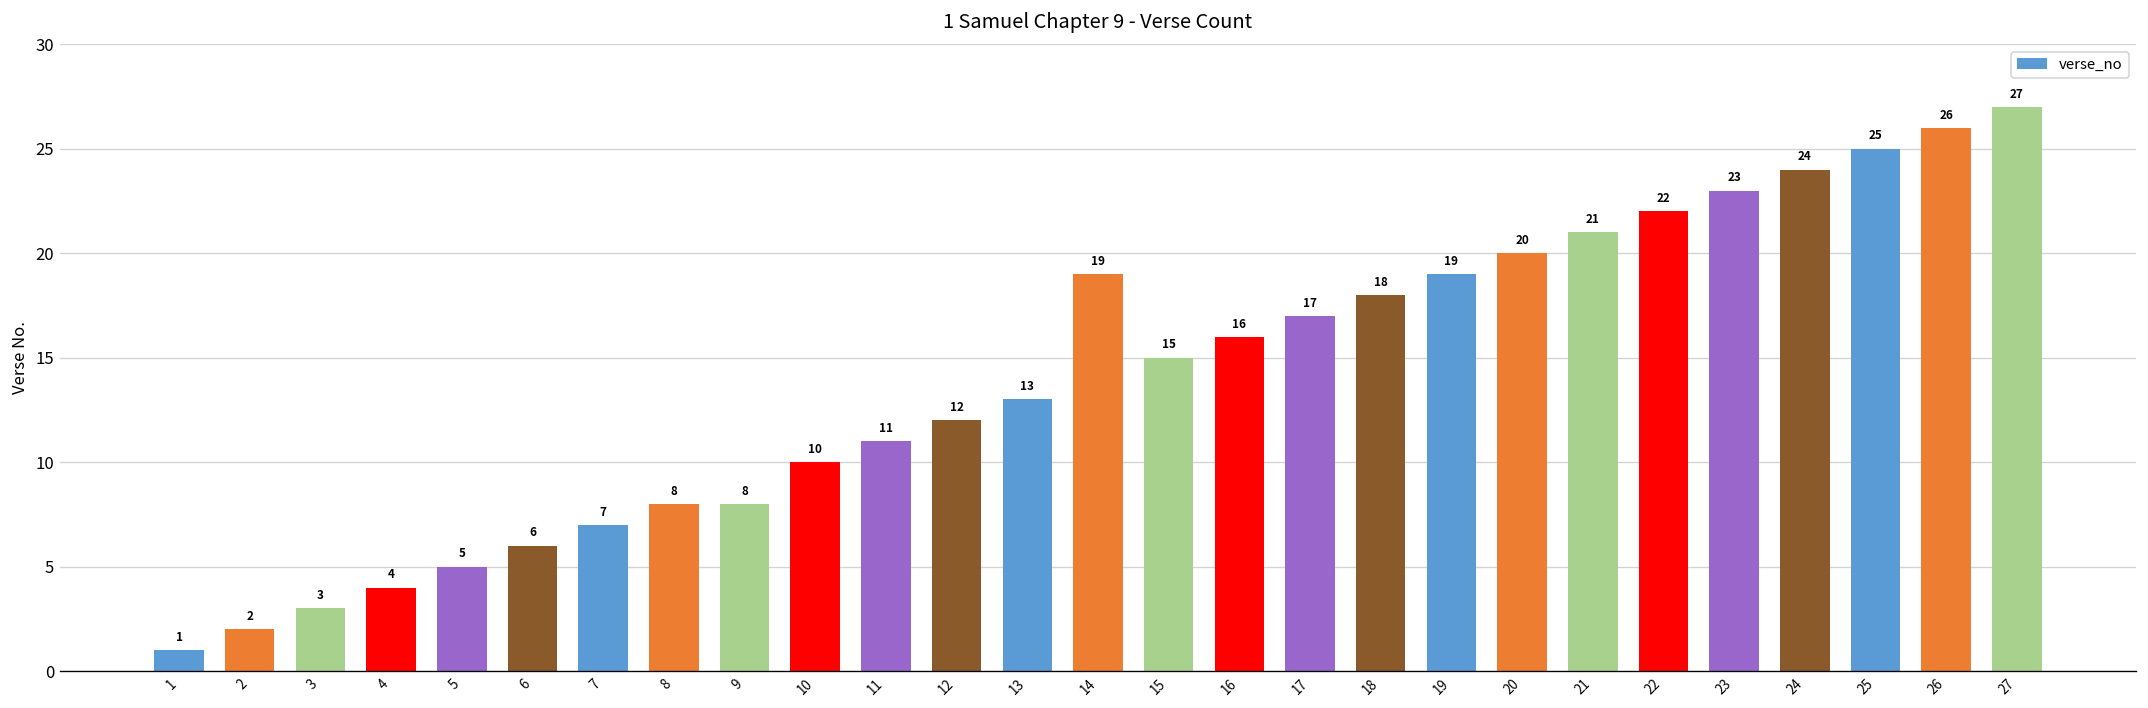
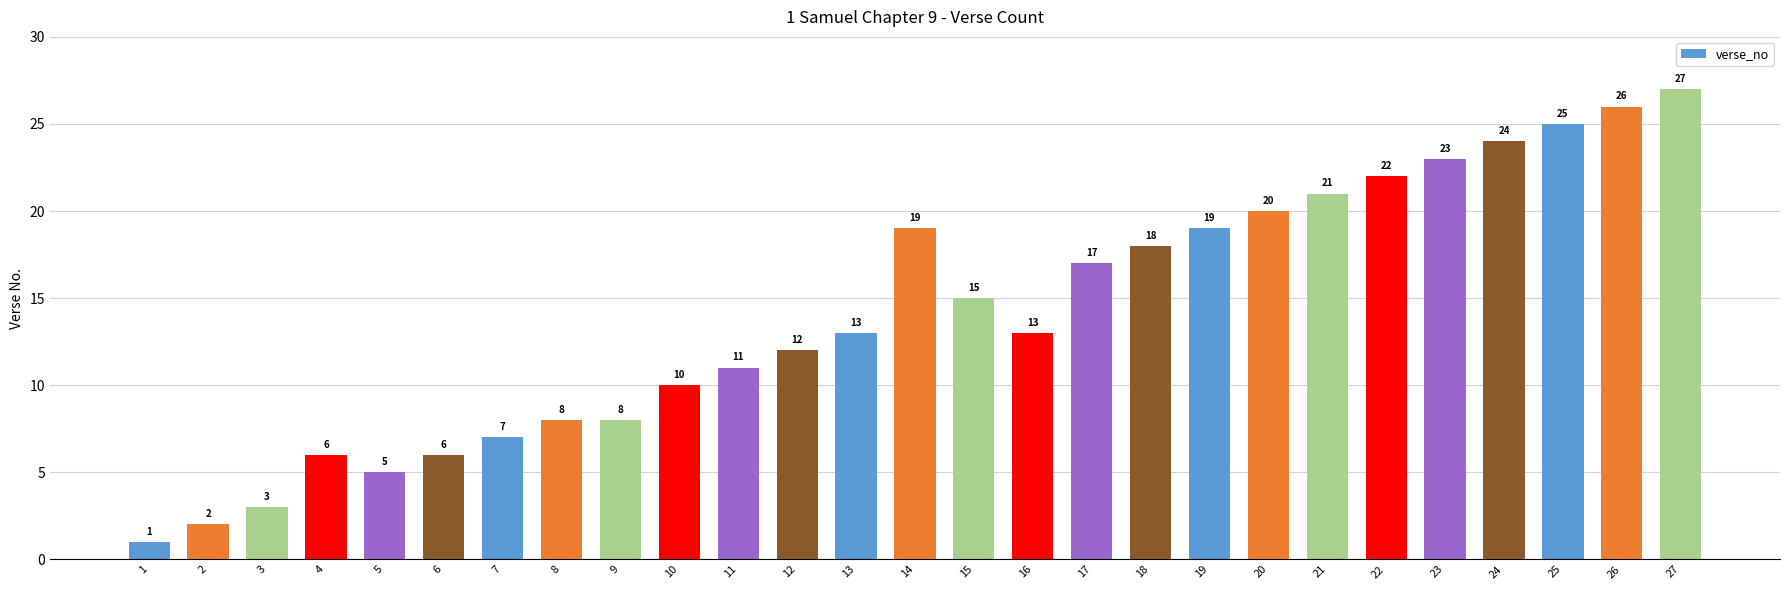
  {
    "1": 1,
    "2": 2,
    "3": 3,
-   "4": 4,
+   "4": 6,
    "5": 5,
    "6": 6,
    "7": 7,
    "8": 8,
    "9": 8,
    "10": 10,
    "11": 11,
    "12": 12,
    "13": 13,
    "14": 19,
    "15": 15,
-   "16": 16,
+   "16": 13,
    "17": 17,
    "18": 18,
    "19": 19,
    "20": 20,
    "21": 21,
    "22": 22,
    "23": 23,
    "24": 24,
    "25": 25,
    "26": 26,
    "27": 27
  }
